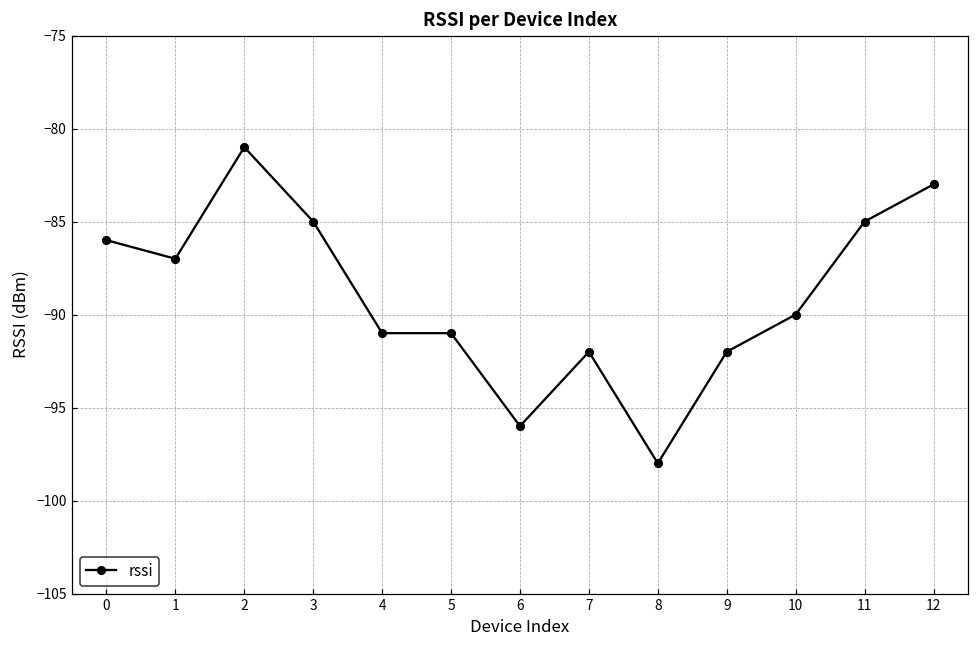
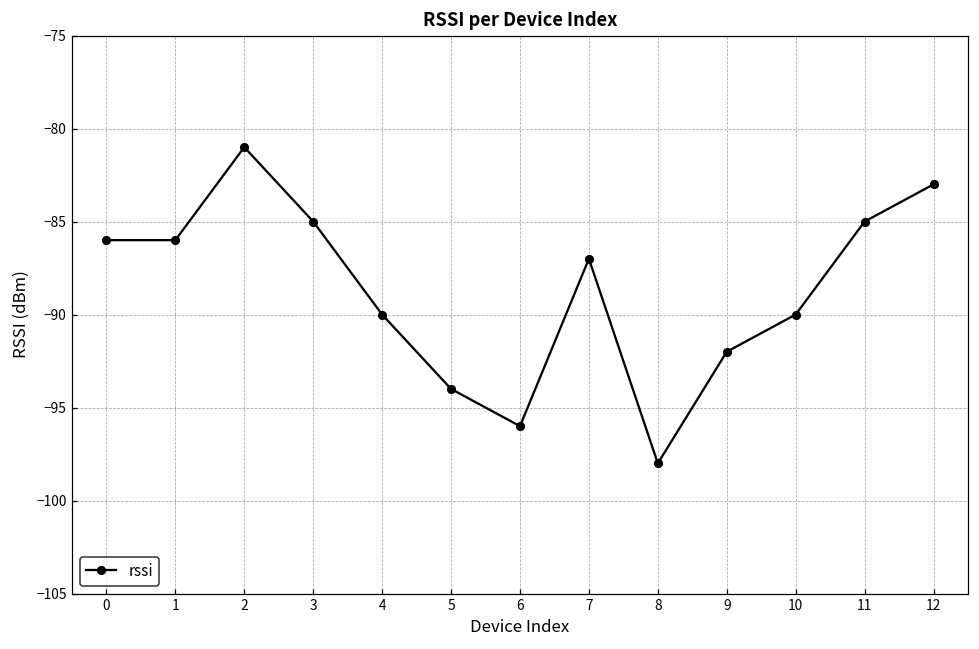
  {
    "0": -86,
-   "1": -87,
+   "1": -86,
    "2": -81,
    "3": -85,
-   "4": -91,
-   "5": -91,
+   "4": -90,
+   "5": -94,
    "6": -96,
-   "7": -92,
+   "7": -87,
    "8": -98,
    "9": -92,
    "10": -90,
    "11": -85,
    "12": -83
  }
